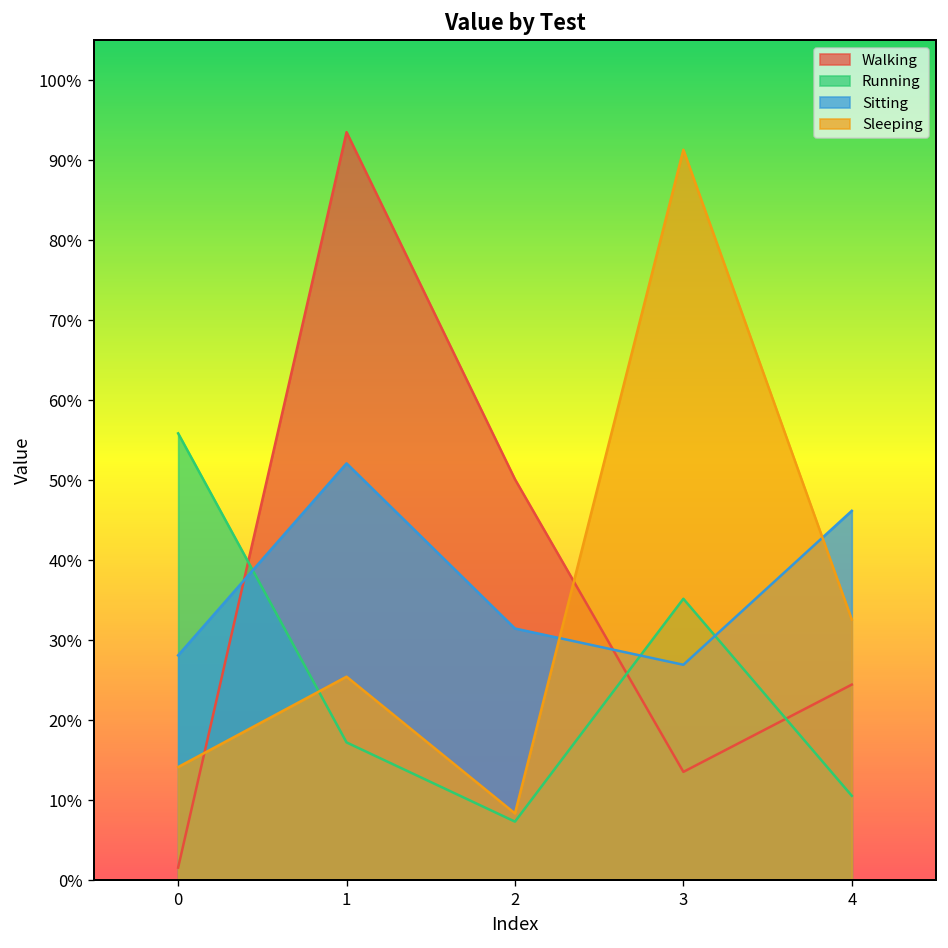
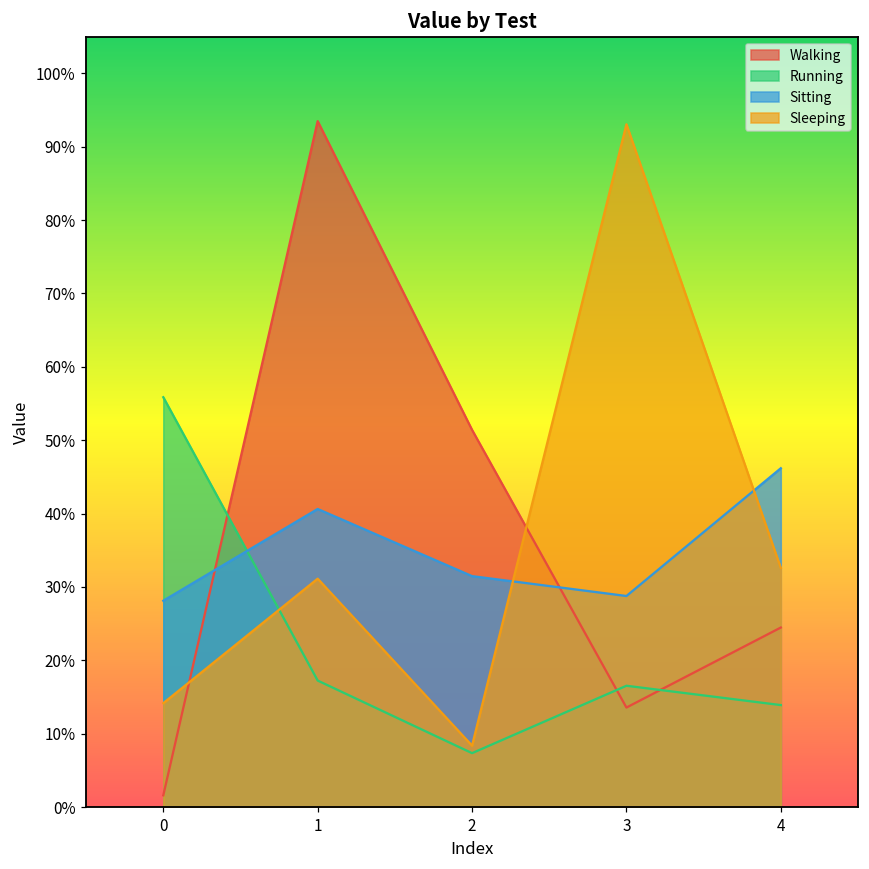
  {
    "Walking": {
      "0": "2%",
      "1": "93%",
-     "2": "50%",
+     "2": "51%",
      "3": "14%",
      "4": "24%"
    },
    "Running": {
      "0": "56%",
      "1": "17%",
      "2": "7%",
-     "3": "35%",
-     "4": "11%"
+     "3": "17%",
+     "4": "14%"
    },
    "Sitting": {
      "0": "28%",
-     "1": "52%",
+     "1": "41%",
      "2": "31%",
-     "3": "27%",
+     "3": "29%",
      "4": "46%"
    },
    "Sleeping": {
      "0": "14%",
-     "1": "25%",
+     "1": "31%",
      "2": "8%",
-     "3": "91%",
+     "3": "93%",
      "4": "33%"
    }
  }
